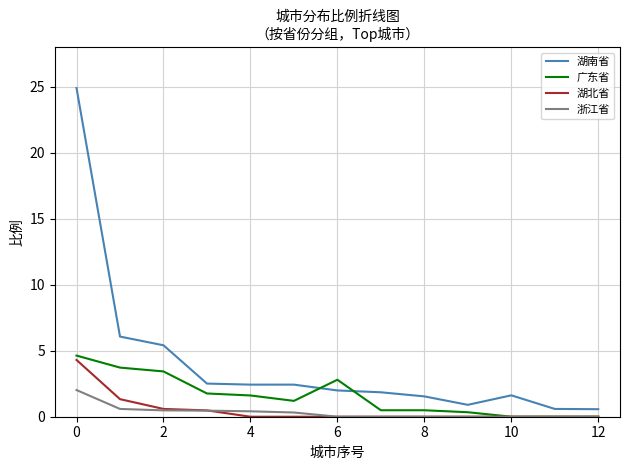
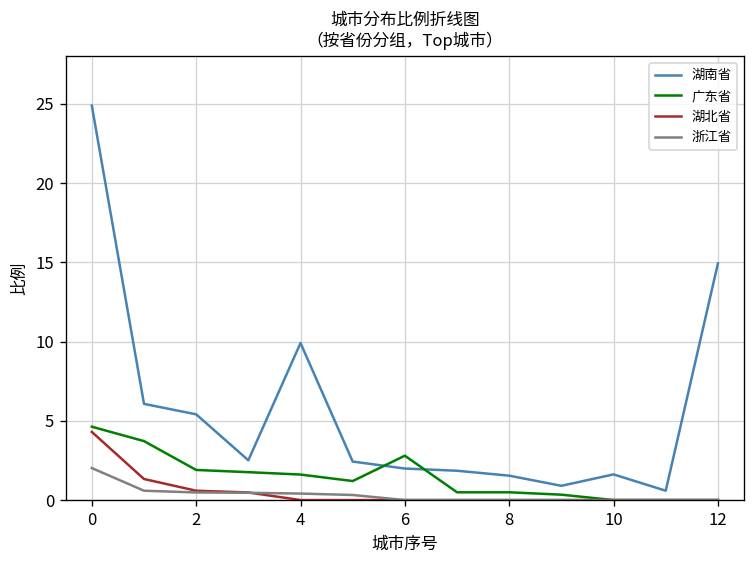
  {
    "湖南省": {
      "0": 24.9,
      "2": 5.4,
-     "4": 2.4,
+     "4": 9.9,
      "6": 2.0,
      "8": 1.5,
      "10": 1.6,
-     "12": 0.6
+     "12": 14.9
    },
    "广东省": {
      "0": 4.6,
-     "2": 3.4,
+     "2": 1.9,
      "4": 1.6,
      "6": 2.8,
      "8": 0.5
    },
    "湖北省": {
      "0": 4.3,
      "4": 0.0
    },
    "浙江省": {
      "0": 2.0,
      "4": 0.4
    }
  }
